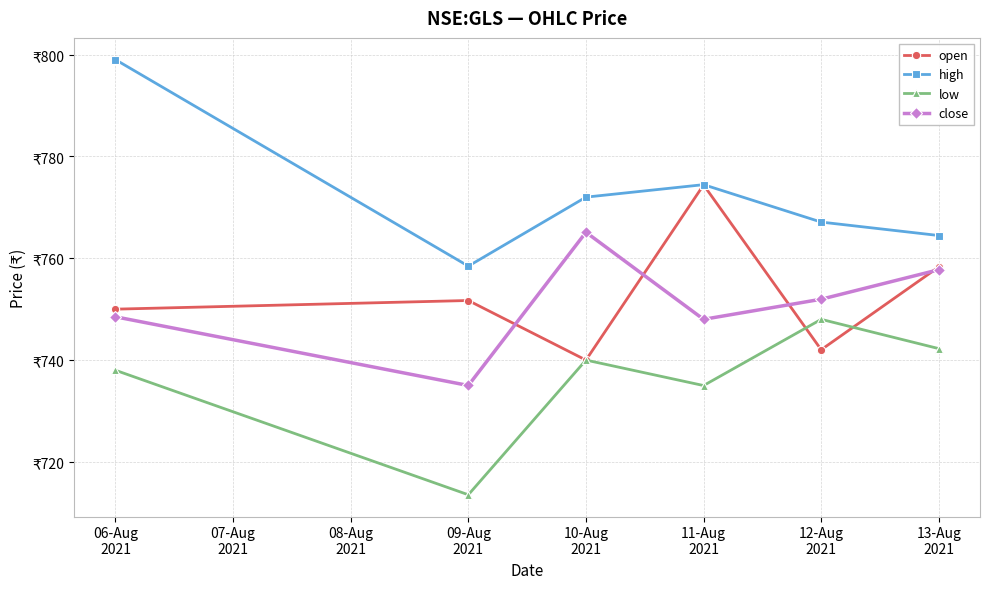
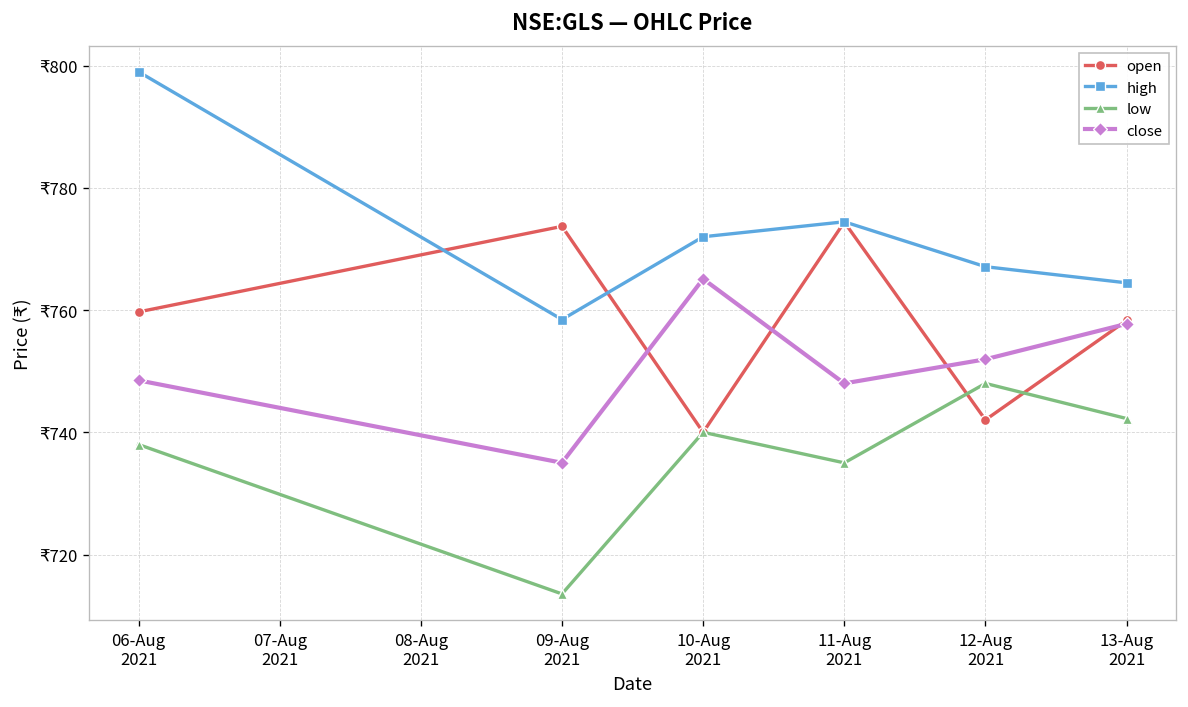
  {
    "open": {
-     "06-Aug 2021": "₹750",
-     "09-Aug 2021": "₹752",
+     "06-Aug 2021": "₹760",
+     "09-Aug 2021": "₹774",
      "12-Aug 2021": "₹742",
      "13-Aug 2021": "₹758"
    },
    "high": {
      "06-Aug 2021": "₹799",
      "09-Aug 2021": "₹758",
      "10-Aug 2021": "₹772",
      "12-Aug 2021": "₹767",
      "13-Aug 2021": "₹764"
    },
    "low": {
      "06-Aug 2021": "₹738",
      "09-Aug 2021": "₹714",
      "11-Aug 2021": "₹735",
      "12-Aug 2021": "₹748",
      "13-Aug 2021": "₹742"
    },
    "close": {
      "06-Aug 2021": "₹749",
      "09-Aug 2021": "₹735",
      "10-Aug 2021": "₹765",
      "11-Aug 2021": "₹748",
      "12-Aug 2021": "₹752",
      "13-Aug 2021": "₹758"
    }
  }
